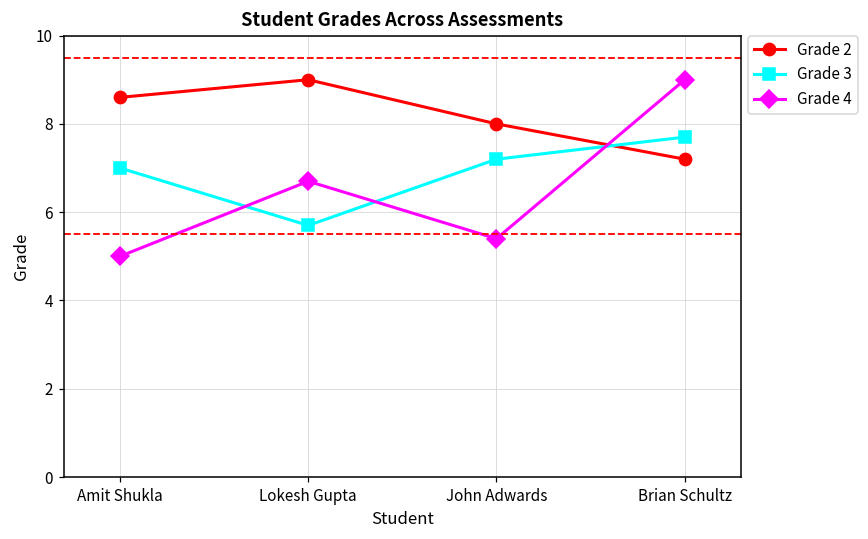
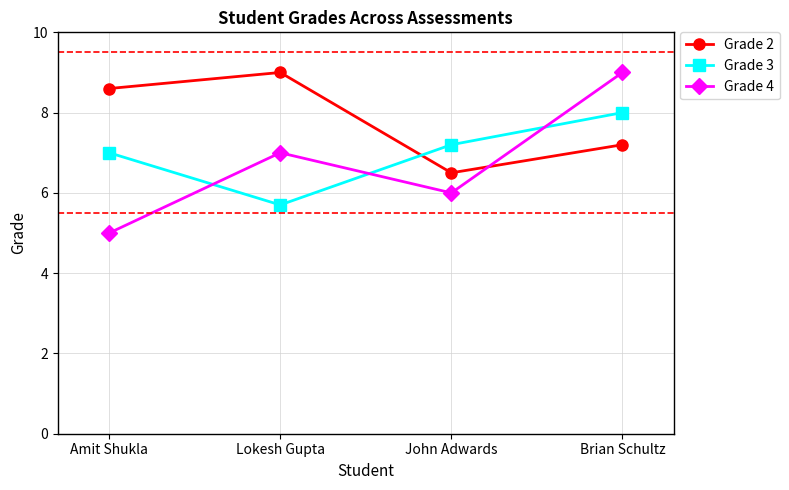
  {
    "Grade 2": {
      "Amit Shukla": 8.6,
      "Lokesh Gupta": 9.0,
-     "John Adwards": 8.0,
+     "John Adwards": 6.5,
      "Brian Schultz": 7.2
    },
    "Grade 3": {
      "Amit Shukla": 7.0,
      "Lokesh Gupta": 5.7,
      "John Adwards": 7.2,
-     "Brian Schultz": 7.7
+     "Brian Schultz": 8.0
    },
    "Grade 4": {
      "Amit Shukla": 5.0,
-     "Lokesh Gupta": 6.7,
-     "John Adwards": 5.4,
+     "Lokesh Gupta": 7.0,
+     "John Adwards": 6.0,
      "Brian Schultz": 9.0
    }
  }
